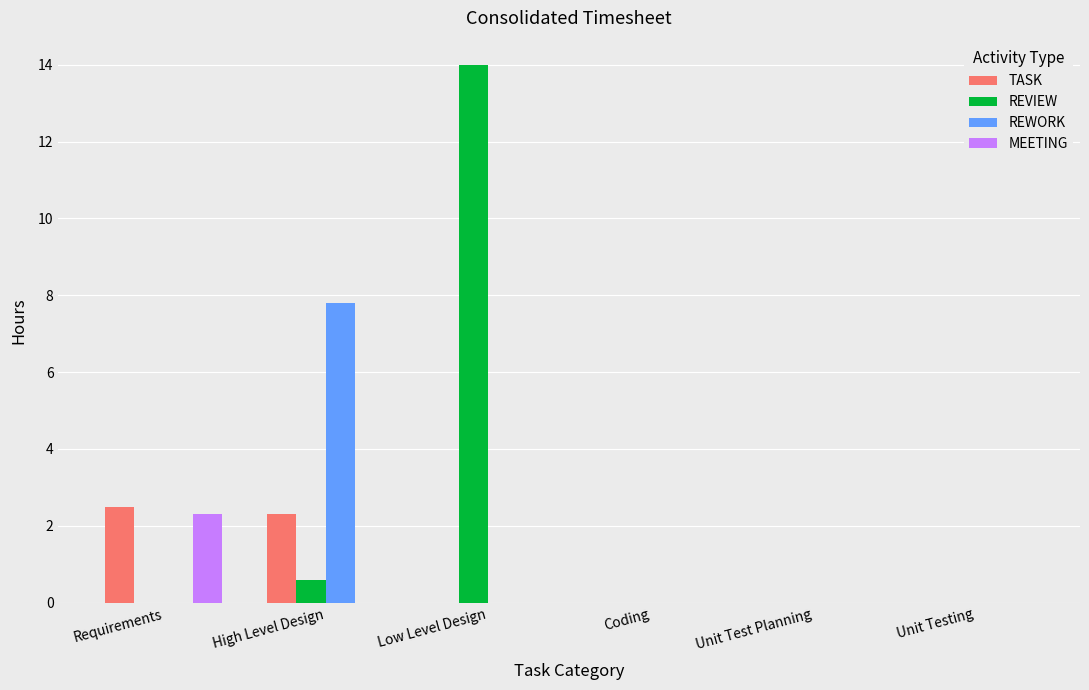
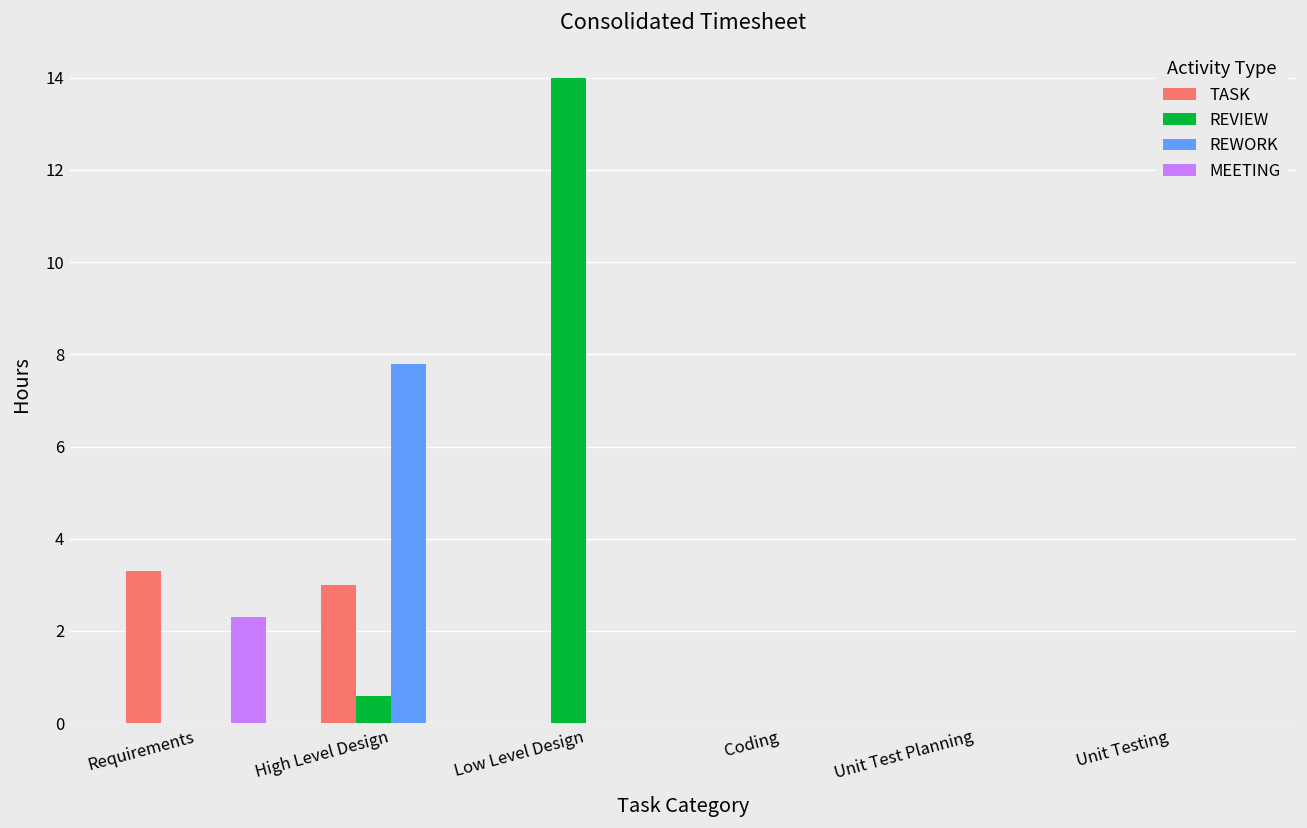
  {
    "TASK": {
-     "Requirements": 2.5,
-     "High Level Design": 2.3,
+     "Requirements": 3.3,
+     "High Level Design": 3.0,
      "Low Level Design": 0.0,
      "Coding": 0.0,
      "Unit Test Planning": 0.0,
      "Unit Testing": 0.0
    },
    "REVIEW": {
      "Requirements": 0.0,
      "High Level Design": 0.6,
      "Low Level Design": 14.0,
      "Coding": 0.0,
      "Unit Test Planning": 0.0,
      "Unit Testing": 0.0
    },
    "REWORK": {
      "Requirements": 0.0,
      "High Level Design": 7.8,
      "Low Level Design": 0.0,
      "Coding": 0.0,
      "Unit Test Planning": 0.0,
      "Unit Testing": 0.0
    },
    "MEETING": {
      "Requirements": 2.3,
      "High Level Design": 0.0,
      "Low Level Design": 0.0,
      "Coding": 0.0,
      "Unit Test Planning": 0.0,
      "Unit Testing": 0.0
    }
  }
